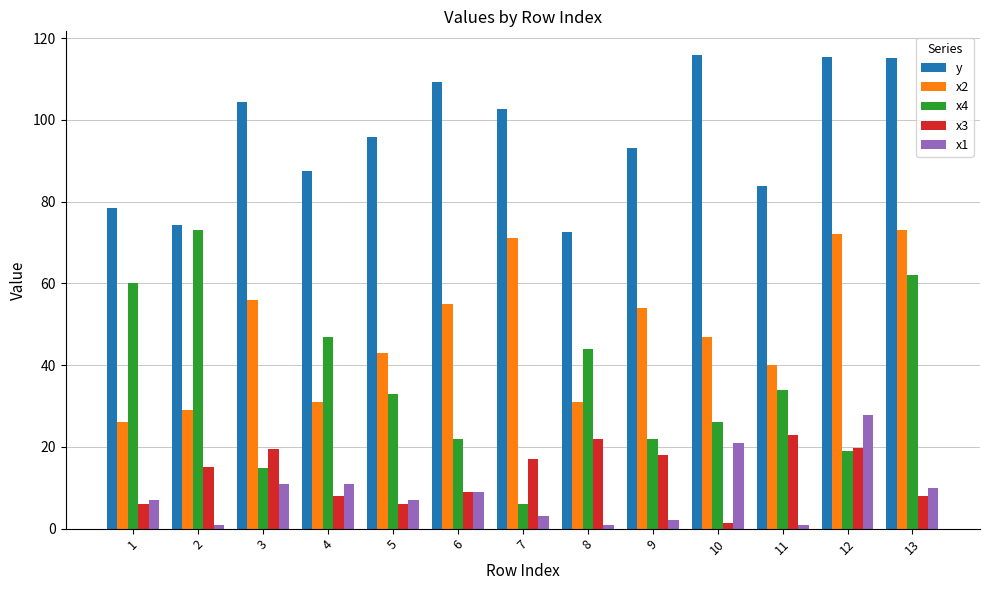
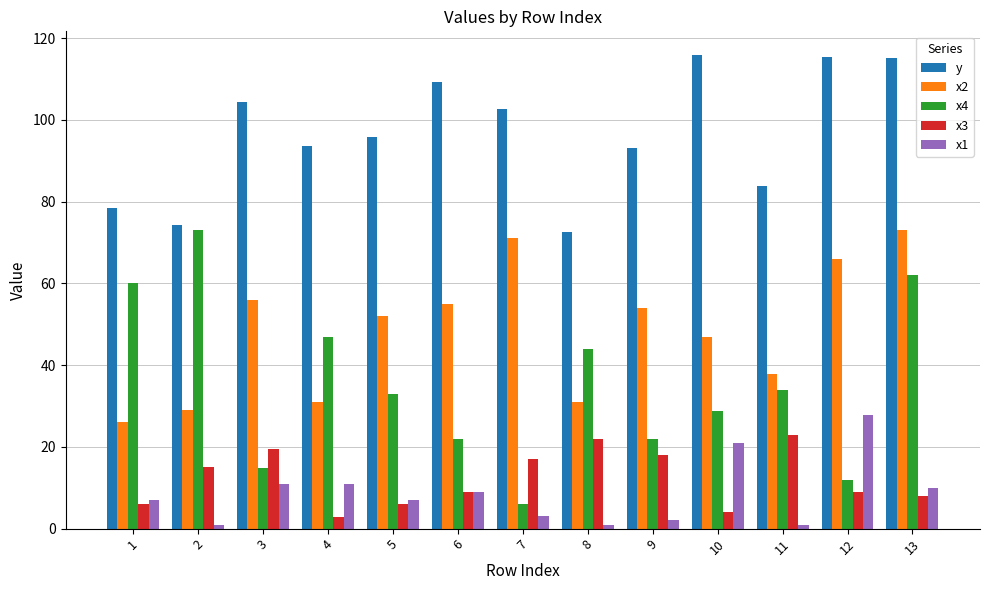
  {
    "y": {
      "1": 79,
      "2": 74,
      "3": 104,
-     "4": 88,
+     "4": 94,
      "5": 96,
      "6": 109,
      "7": 103,
      "8": 73,
      "9": 93,
      "10": 116,
      "11": 84,
      "12": 116,
      "13": 115
    },
    "x2": {
      "1": 26,
      "2": 29,
      "3": 56,
      "4": 31,
-     "5": 43,
+     "5": 52,
      "6": 55,
      "7": 71,
      "8": 31,
      "9": 54,
      "10": 47,
-     "11": 40,
-     "12": 72,
+     "11": 38,
+     "12": 66,
      "13": 73
    },
    "x4": {
      "1": 60,
      "2": 73,
      "3": 15,
      "4": 47,
      "5": 33,
      "6": 22,
      "7": 6,
      "8": 44,
      "9": 22,
-     "10": 26,
+     "10": 29,
      "11": 34,
-     "12": 19,
+     "12": 12,
      "13": 62
    },
    "x3": {
      "1": 6,
      "2": 15,
      "3": 20,
-     "4": 8,
+     "4": 3,
      "5": 6,
      "6": 9,
      "7": 17,
      "8": 22,
      "9": 18,
-     "10": 2,
+     "10": 4,
      "11": 23,
-     "12": 20,
+     "12": 9,
      "13": 8
    },
    "x1": {
      "1": 7,
      "2": 1,
      "3": 11,
      "4": 11,
      "5": 7,
      "6": 9,
      "7": 3,
      "8": 1,
      "9": 2,
      "10": 21,
      "11": 1,
      "12": 28,
      "13": 10
    }
  }
